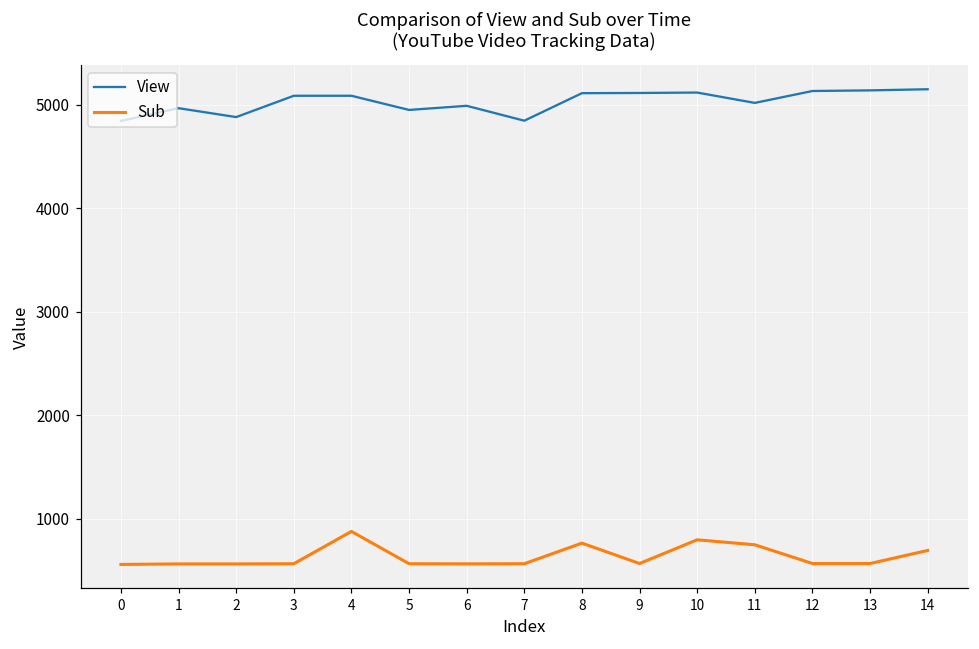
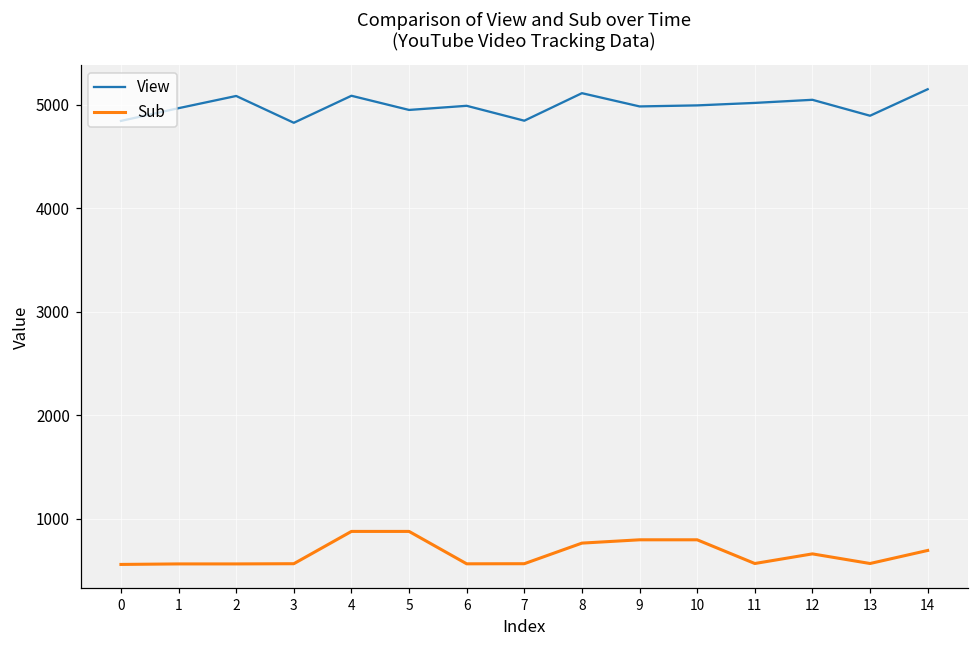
  {
    "View": {
      "1": 5000,
-     "2": 4900,
-     "3": 5100,
+     "2": 5100,
+     "3": 4800,
      "4": 5100,
      "5": 5000,
      "6": 5000,
      "7": 4800,
      "8": 5100,
-     "9": 5100,
-     "10": 5100,
+     "9": 5000,
+     "10": 5000,
      "11": 5000,
-     "12": 5100,
-     "13": 5100,
+     "12": 5000,
+     "13": 4900,
      "14": 5200
    },
    "Sub": {
      "0": 600,
      "1": 600,
      "2": 600,
      "3": 600,
      "4": 900,
-     "5": 600,
+     "5": 900,
      "6": 600,
      "7": 600,
      "8": 800,
-     "9": 600,
+     "9": 800,
      "10": 800,
-     "11": 800,
-     "12": 600,
+     "11": 600,
+     "12": 700,
      "13": 600,
      "14": 700
    }
  }
